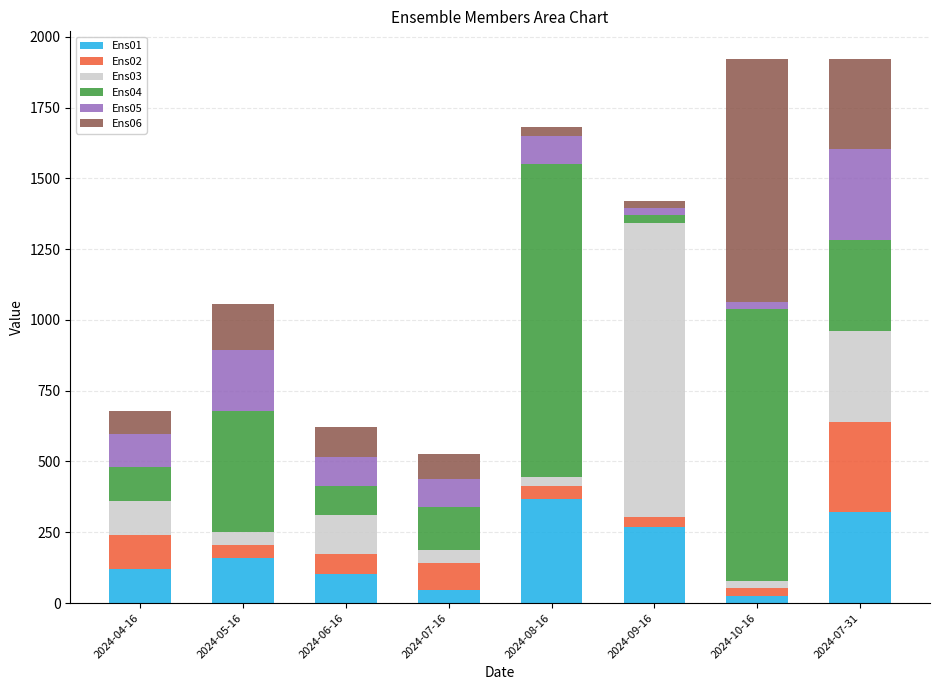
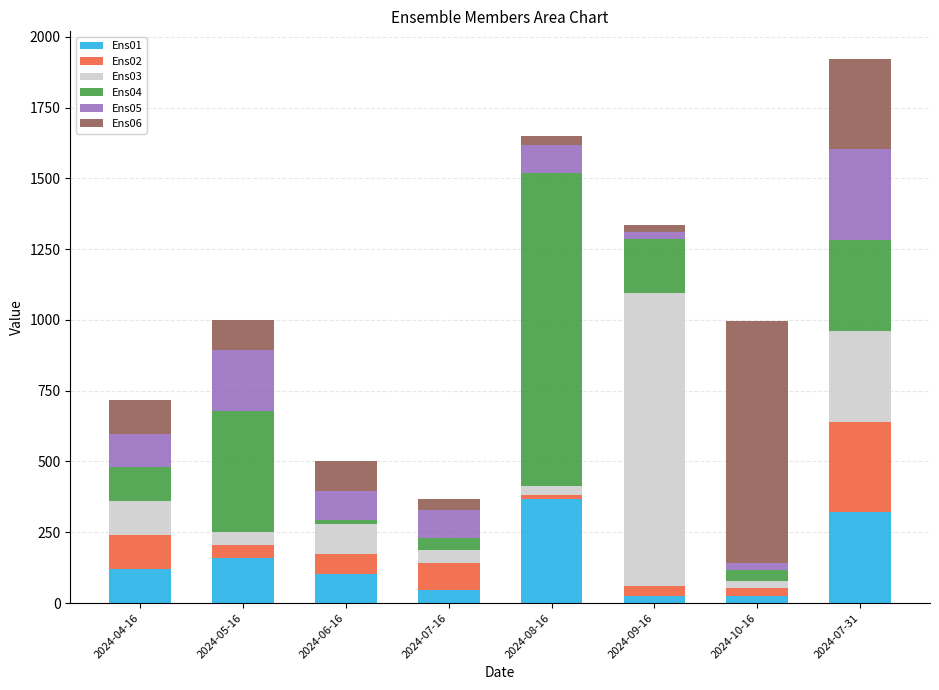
  {
    "Ens01": {
      "2024-04-16": 120,
      "2024-05-16": 160,
      "2024-06-16": 100,
      "2024-07-16": 50,
      "2024-08-16": 370,
-     "2024-09-16": 270,
+     "2024-09-16": 20,
      "2024-10-16": 20,
      "2024-07-31": 320
    },
    "Ens02": {
      "2024-04-16": 120,
      "2024-05-16": 50,
      "2024-06-16": 70,
      "2024-07-16": 100,
-     "2024-08-16": 50,
+     "2024-08-16": 20,
      "2024-09-16": 40,
      "2024-10-16": 30,
      "2024-07-31": 320
    },
    "Ens03": {
      "2024-04-16": 120,
      "2024-05-16": 50,
-     "2024-06-16": 140,
+     "2024-06-16": 100,
      "2024-07-16": 40,
      "2024-08-16": 30,
      "2024-09-16": 1040,
      "2024-10-16": 20,
      "2024-07-31": 320
    },
    "Ens04": {
      "2024-04-16": 120,
      "2024-05-16": 430,
-     "2024-06-16": 100,
-     "2024-07-16": 150,
+     "2024-06-16": 20,
+     "2024-07-16": 40,
      "2024-08-16": 1100,
-     "2024-09-16": 30,
-     "2024-10-16": 960,
+     "2024-09-16": 190,
+     "2024-10-16": 40,
      "2024-07-31": 320
    },
    "Ens05": {
      "2024-04-16": 120,
      "2024-05-16": 220,
      "2024-06-16": 100,
      "2024-07-16": 100,
      "2024-08-16": 100,
      "2024-09-16": 20,
      "2024-10-16": 20,
      "2024-07-31": 320
    },
    "Ens06": {
-     "2024-04-16": 80,
-     "2024-05-16": 160,
+     "2024-04-16": 120,
+     "2024-05-16": 110,
      "2024-06-16": 100,
-     "2024-07-16": 90,
+     "2024-07-16": 40,
      "2024-08-16": 30,
      "2024-09-16": 20,
      "2024-10-16": 860,
      "2024-07-31": 320
    }
  }
